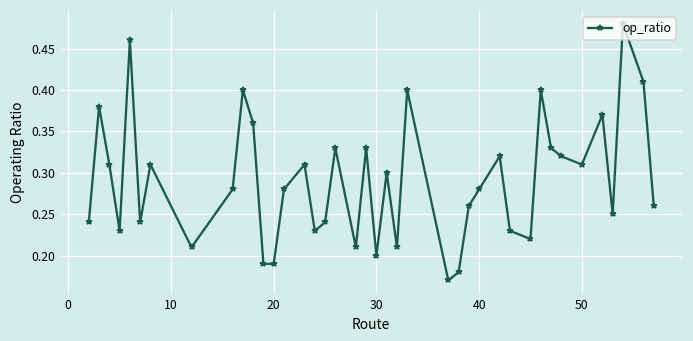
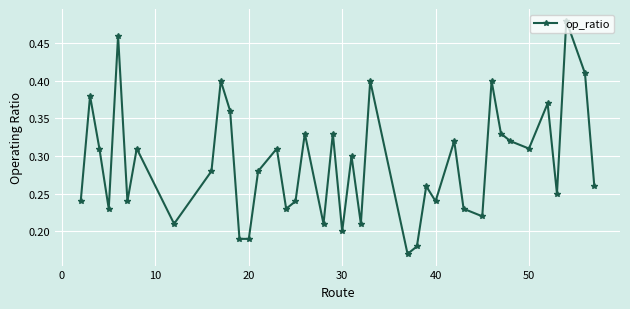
  {
    "20": 0.19,
    "30": 0.20,
-   "40": 0.28,
+   "40": 0.24,
    "50": 0.31
  }
